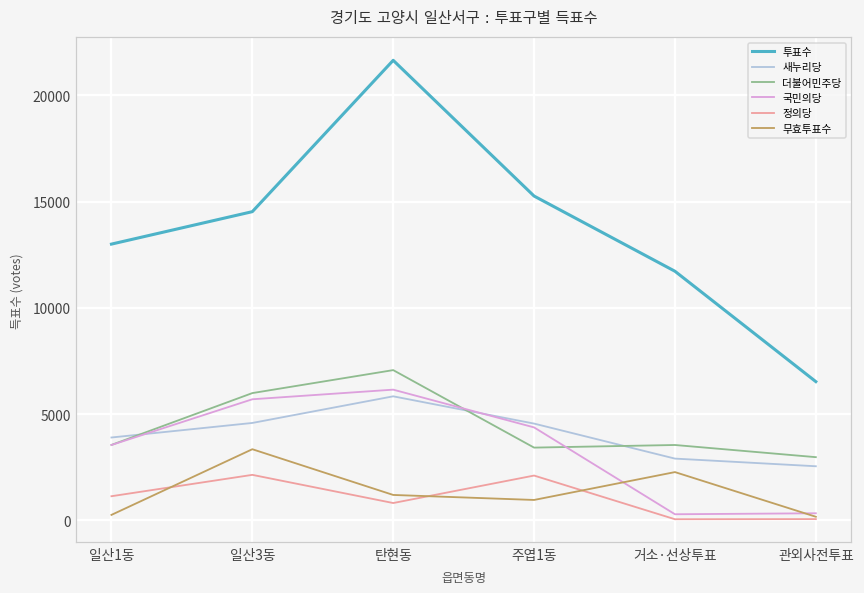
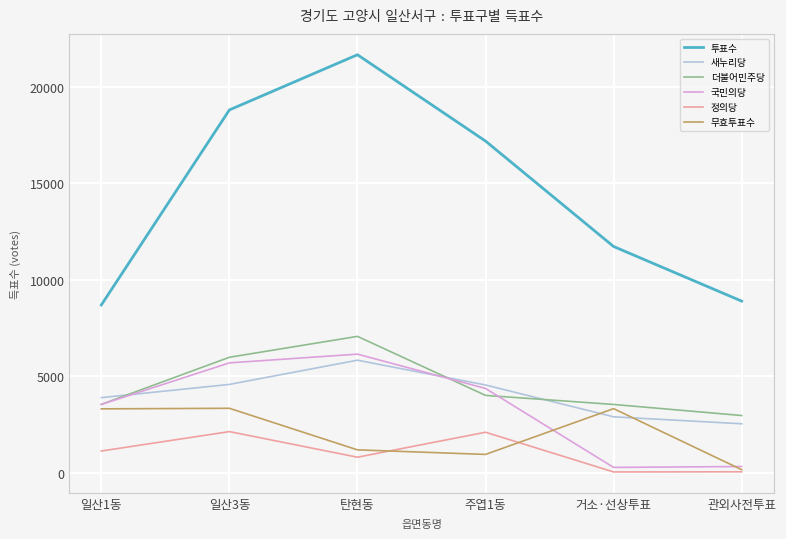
  {
    "투표수": {
-     "일산1동": 13000,
-     "일산3동": 14500,
+     "일산1동": 8700,
+     "일산3동": 18800,
      "탄현동": 21700,
-     "주엽1동": 15300,
+     "주엽1동": 17200,
      "거소·선상투표": 11700,
-     "관외사전투표": 6500
+     "관외사전투표": 8900
    },
    "더불어민주당": {
      "일산3동": 6000,
      "탄현동": 7100,
-     "주엽1동": 3400,
+     "주엽1동": 4000,
      "거소·선상투표": 3500,
      "관외사전투표": 3000
    },
    "정의당": {
      "일산1동": 1100,
      "일산3동": 2100,
      "탄현동": 800,
      "주엽1동": 2100,
      "거소·선상투표": 0
    },
    "무효투표수": {
-     "일산1동": 300,
+     "일산1동": 3300,
      "일산3동": 3300,
      "탄현동": 1200,
      "주엽1동": 1000,
-     "거소·선상투표": 2300
+     "거소·선상투표": 3300
    }
  }
